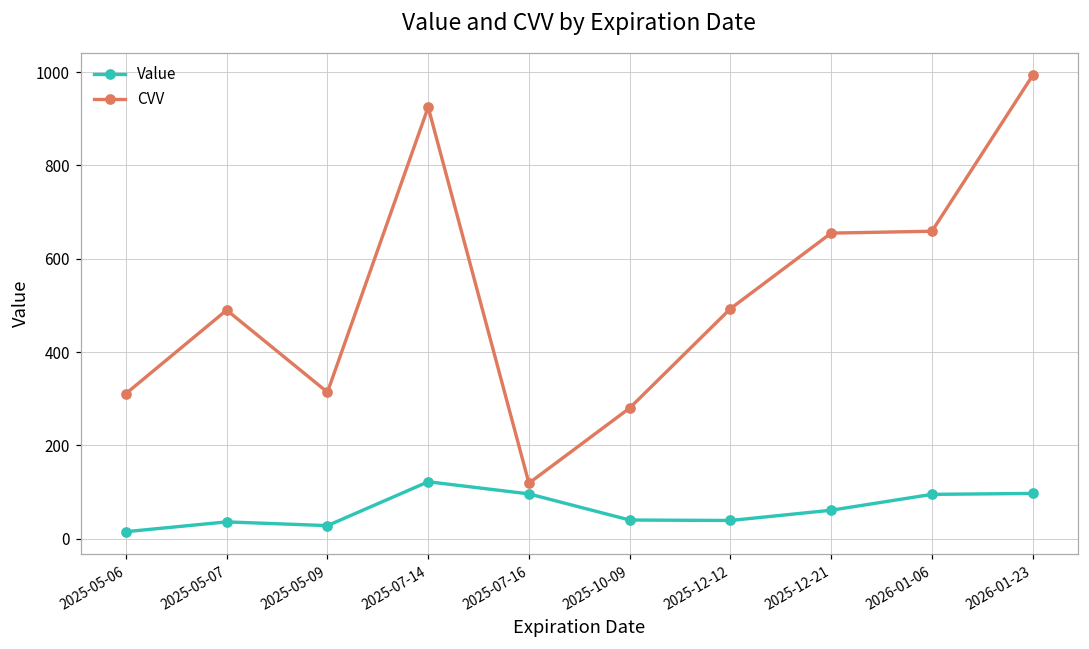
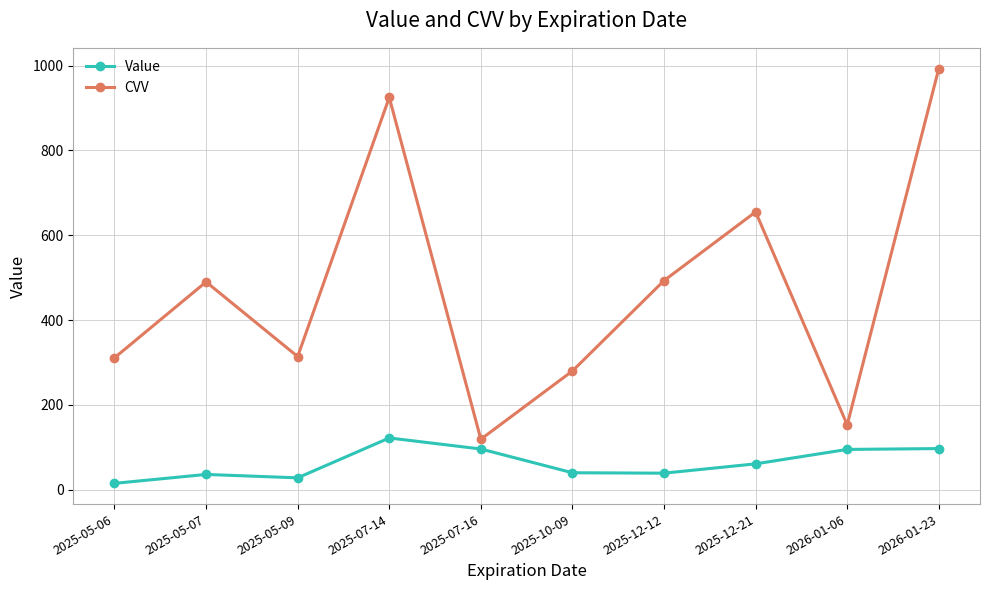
  {
    "Value": {
      "2025-05-06": 20,
      "2025-05-07": 40,
      "2025-05-09": 30,
      "2025-07-14": 120,
      "2025-07-16": 100,
      "2025-10-09": 40,
      "2025-12-12": 40,
      "2025-12-21": 60,
      "2026-01-06": 100,
      "2026-01-23": 100
    },
    "CVV": {
      "2025-05-06": 310,
      "2025-05-07": 490,
      "2025-05-09": 310,
      "2025-07-14": 930,
      "2025-07-16": 120,
      "2025-10-09": 280,
      "2025-12-12": 490,
      "2025-12-21": 660,
-     "2026-01-06": 660,
+     "2026-01-06": 150,
      "2026-01-23": 990
    }
  }
